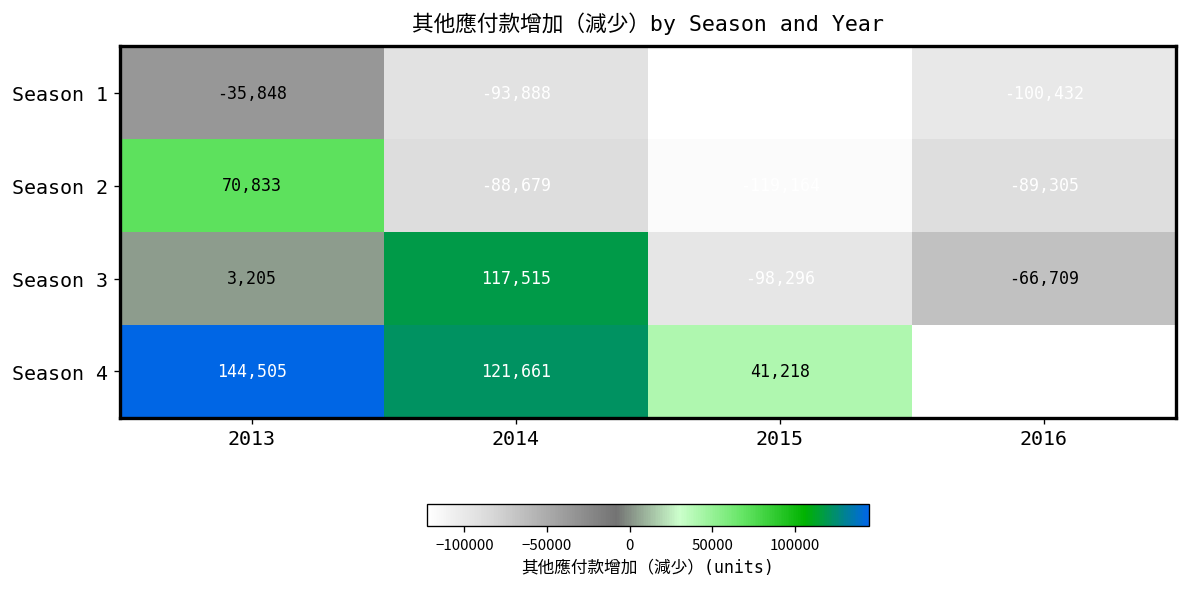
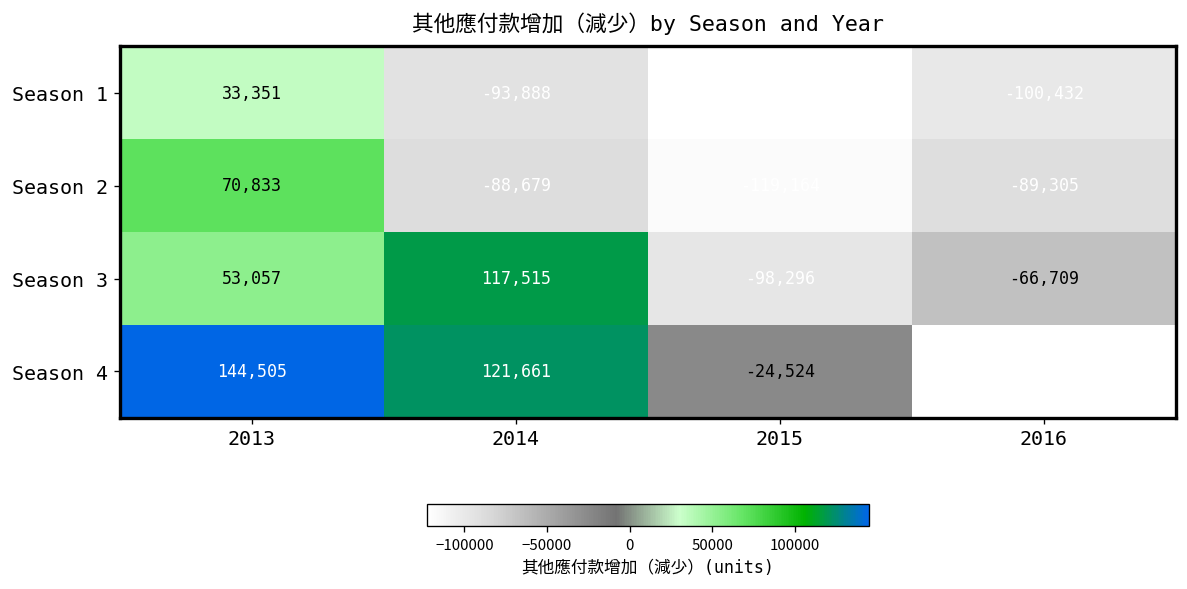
  {
    "Season 1": {
-     "2013": "-35,848"
+     "2013": "33,351"
    },
    "Season 2": {
      "2013": "70,833"
    },
    "Season 3": {
-     "2013": "3,205",
+     "2013": "53,057",
      "2014": "117,515",
      "2016": "-66,709"
    },
    "Season 4": {
      "2013": "144,505",
      "2014": "121,661",
-     "2015": "41,218"
+     "2015": "-24,524"
    }
  }
